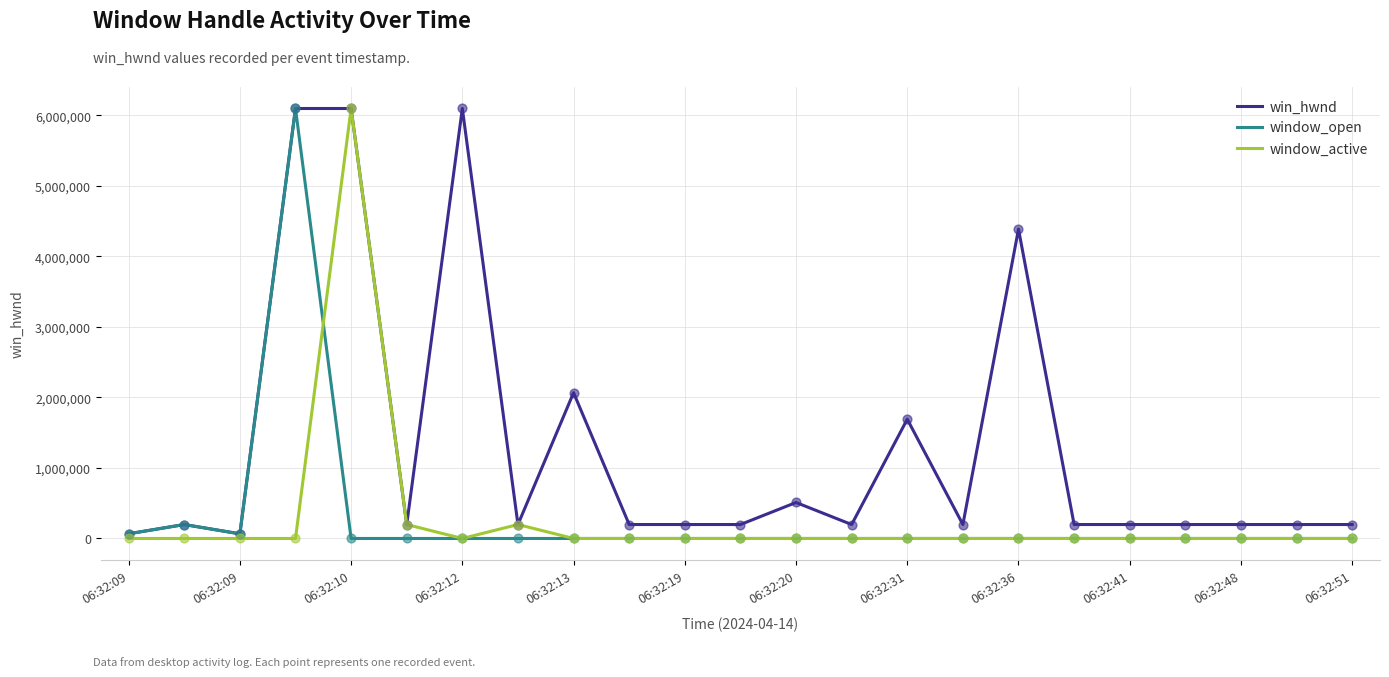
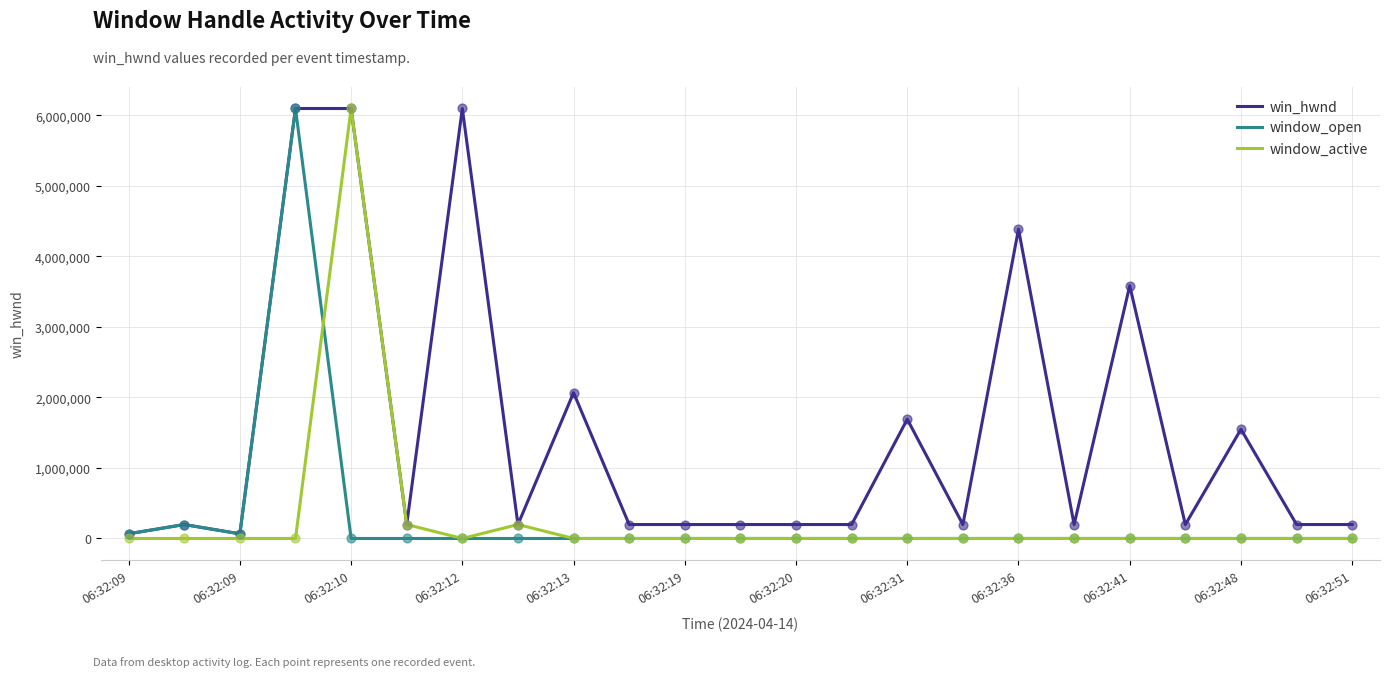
  {
    "win_hwnd": {
      "06:32:13": "2,100,000",
-     "06:32:20": "500,000",
+     "06:32:20": "200,000",
      "06:32:31": "1,700,000",
      "06:32:36": "4,400,000",
-     "06:32:41": "200,000",
-     "06:32:48": "200,000"
+     "06:32:41": "3,600,000",
+     "06:32:48": "1,500,000"
    }
  }
